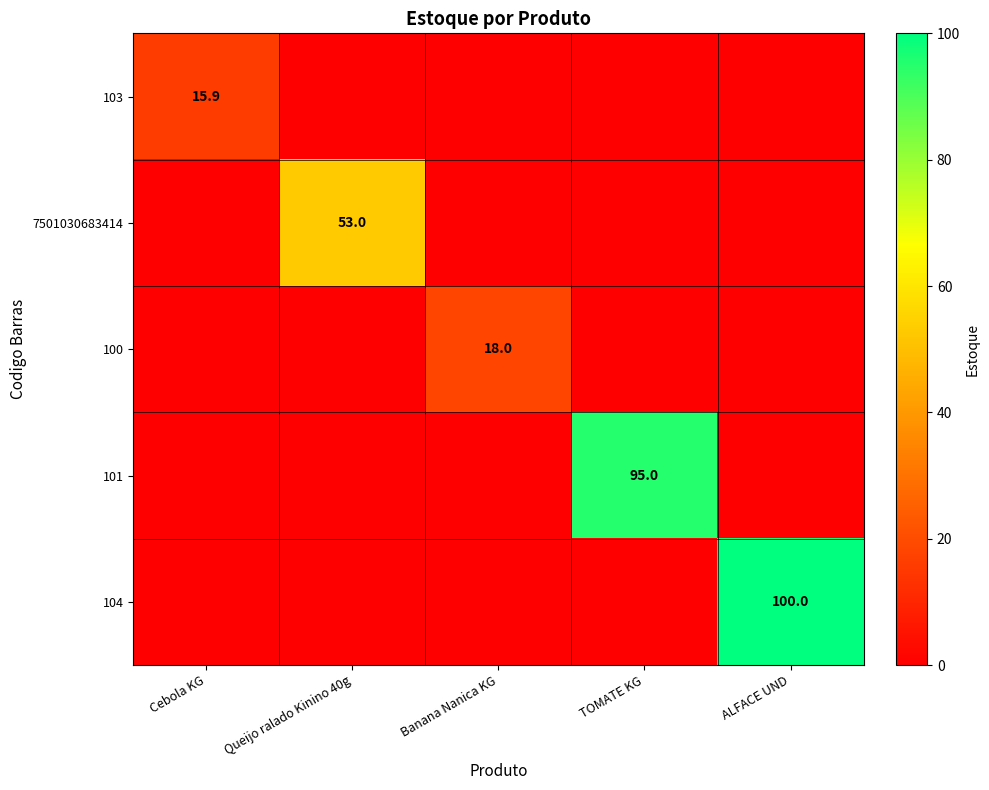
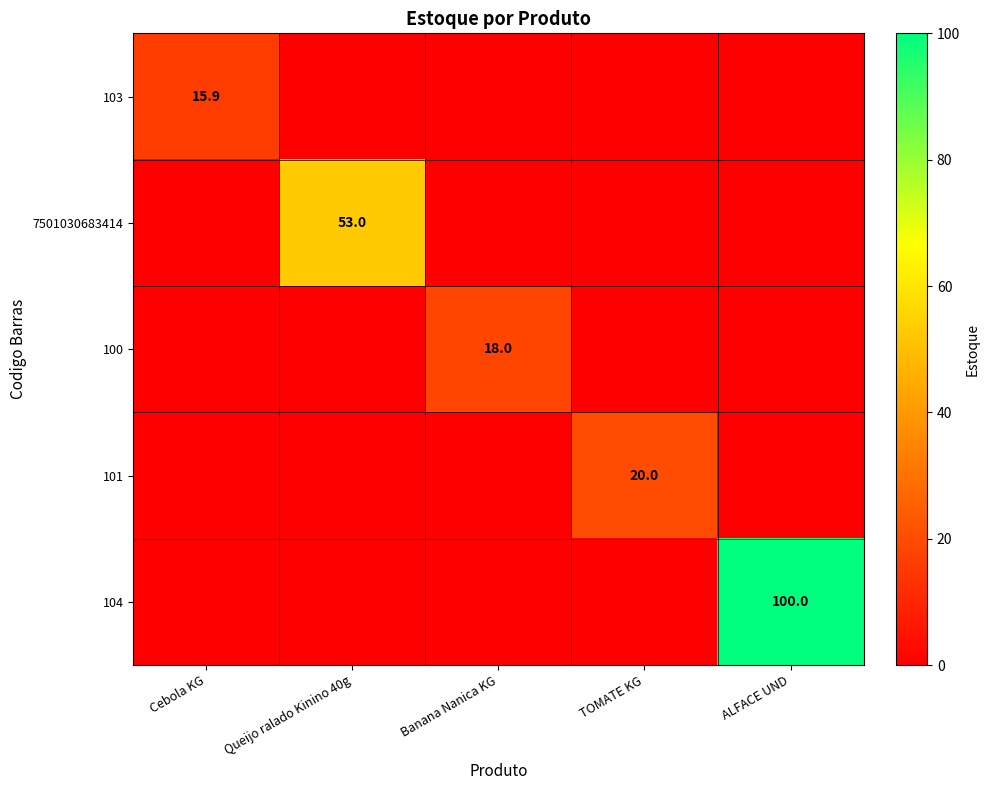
  {
    "103": {
      "Cebola KG": 15.9
    },
    "7501030683414": {
      "Queijo ralado Kinino 40g": 53.0
    },
    "100": {
      "Banana Nanica KG": 18.0
    },
    "101": {
-     "TOMATE KG": 95.0
+     "TOMATE KG": 20.0
    },
    "104": {
      "ALFACE UND": 100.0
    }
  }
